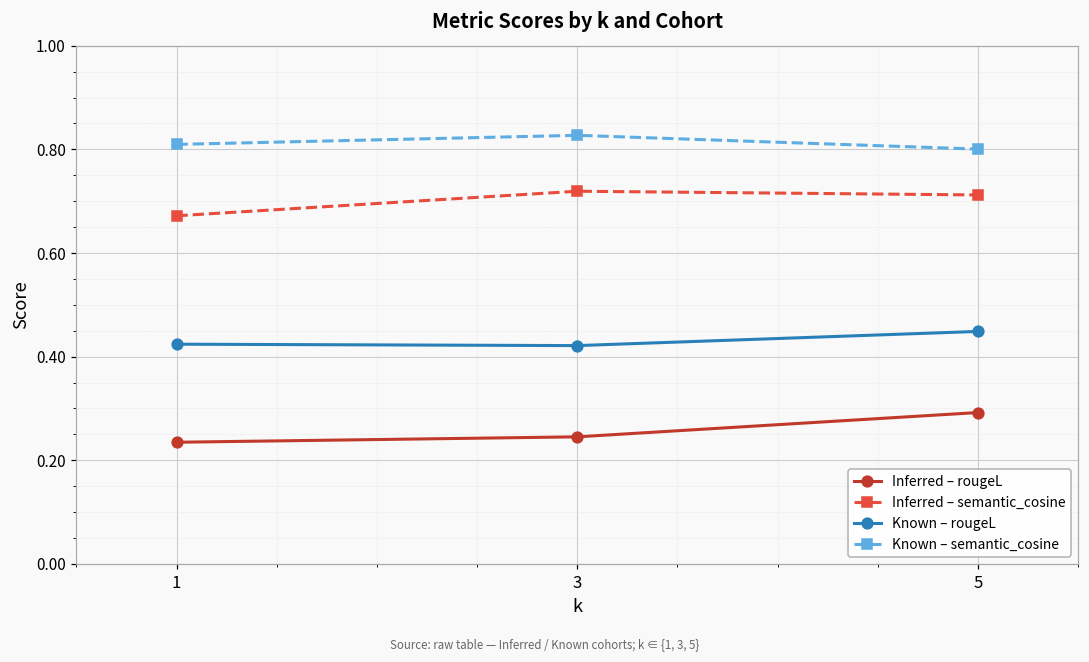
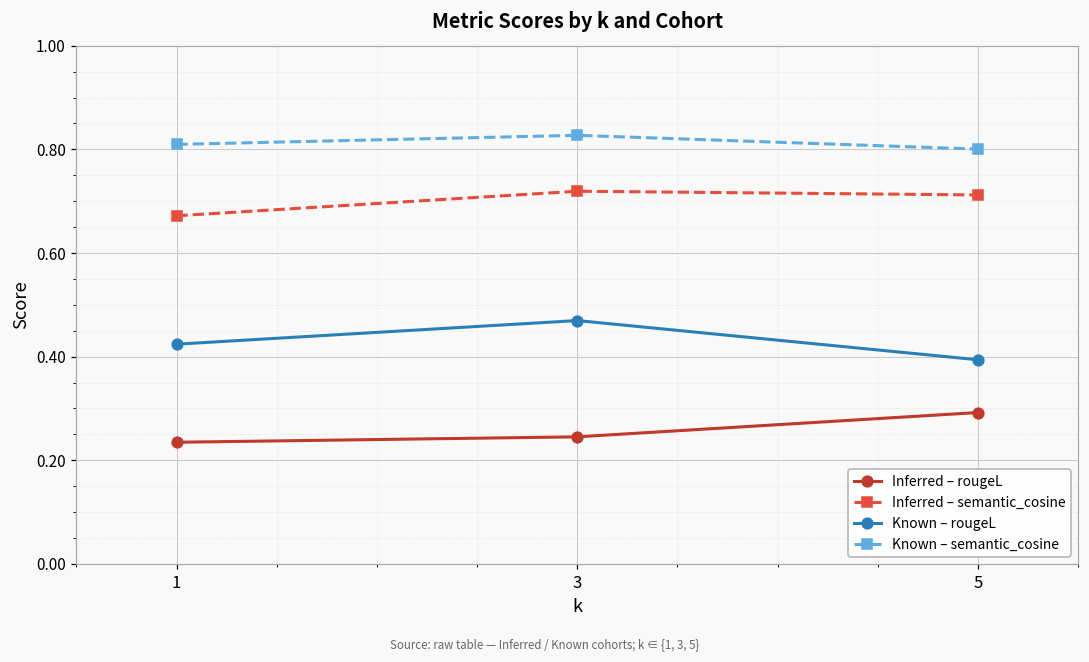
  {
    "Known – rougeL": {
      "1": 0.42,
-     "3": 0.42,
-     "5": 0.45
+     "3": 0.47,
+     "5": 0.39
    },
    "Known – semantic_cosine": {
      "1": 0.81,
      "3": 0.83,
      "5": 0.80
    }
  }
